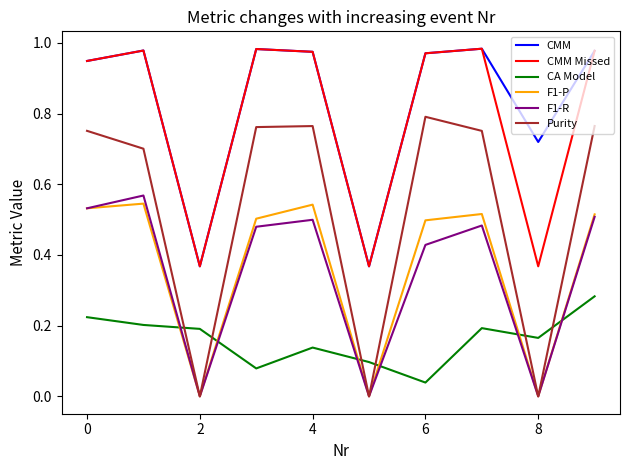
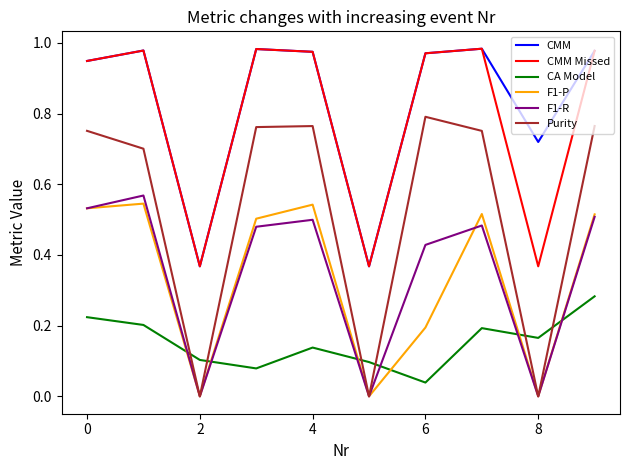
  {
    "CMM": {
      "8": 0.72
    },
    "CMM Missed": {
      "8": 0.37
    },
    "CA Model": {
      "0": 0.22,
-     "2": 0.19,
+     "2": 0.10,
      "4": 0.14,
      "6": 0.04,
      "8": 0.17
    },
    "F1-P": {
      "4": 0.54,
-     "6": 0.50
+     "6": 0.19
    },
    "F1-R": {
      "4": 0.50,
      "6": 0.43
    },
    "Purity": {
      "0": 0.75,
      "4": 0.76,
      "6": 0.79
    }
  }
